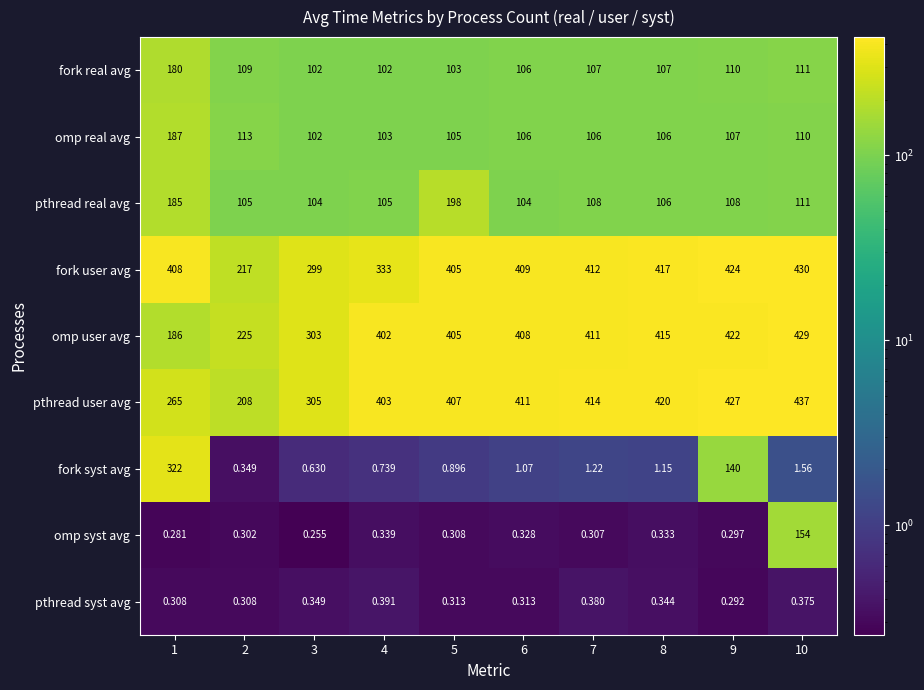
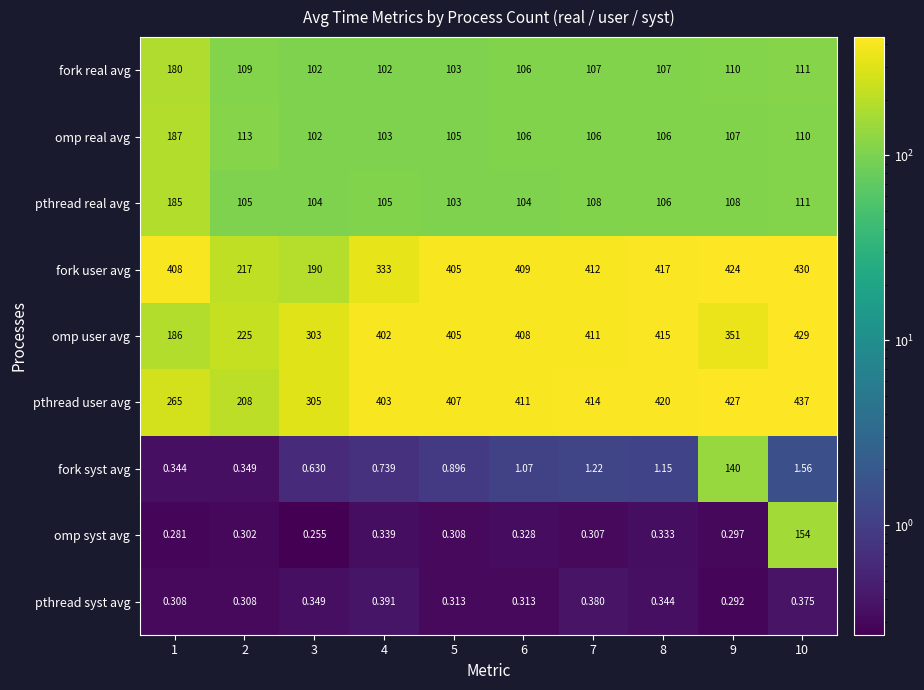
  {
    "fork real avg": {
      "1": 180,
      "2": 109,
      "3": 102,
      "4": 102,
      "5": 103,
      "6": 106,
      "7": 107,
      "8": 107,
      "9": 110,
      "10": 111
    },
    "omp real avg": {
      "1": 187,
      "2": 113,
      "3": 102,
      "4": 103,
      "5": 105,
      "6": 106,
      "7": 106,
      "8": 106,
      "9": 107,
      "10": 110
    },
    "pthread real avg": {
      "1": 185,
      "2": 105,
      "3": 104,
      "4": 105,
-     "5": 198,
+     "5": 103,
      "6": 104,
      "7": 108,
      "8": 106,
      "9": 108,
      "10": 111
    },
    "fork user avg": {
      "1": 408,
      "2": 217,
-     "3": 299,
+     "3": 190,
      "4": 333,
      "5": 405,
      "6": 409,
      "7": 412,
      "8": 417,
      "9": 424,
      "10": 430
    },
    "omp user avg": {
      "1": 186,
      "2": 225,
      "3": 303,
      "4": 402,
      "5": 405,
      "6": 408,
      "7": 411,
      "8": 415,
-     "9": 422,
+     "9": 351,
      "10": 429
    },
    "pthread user avg": {
      "1": 265,
      "2": 208,
      "3": 305,
      "4": 403,
      "5": 407,
      "6": 411,
      "7": 414,
      "8": 420,
      "9": 427,
      "10": 437
    },
    "fork syst avg": {
-     "1": 322,
+     "1": 0.344,
      "2": 0.349,
      "3": 0.630,
      "4": 0.739,
      "5": 0.896,
      "6": 1.07,
      "7": 1.22,
      "8": 1.15,
      "9": 140,
      "10": 1.56
    },
    "omp syst avg": {
      "1": 0.281,
      "2": 0.302,
      "3": 0.255,
      "4": 0.339,
      "5": 0.308,
      "6": 0.328,
      "7": 0.307,
      "8": 0.333,
      "9": 0.297,
      "10": 154
    },
    "pthread syst avg": {
      "1": 0.308,
      "2": 0.308,
      "3": 0.349,
      "4": 0.391,
      "5": 0.313,
      "6": 0.313,
      "7": 0.380,
      "8": 0.344,
      "9": 0.292,
      "10": 0.375
    }
  }
